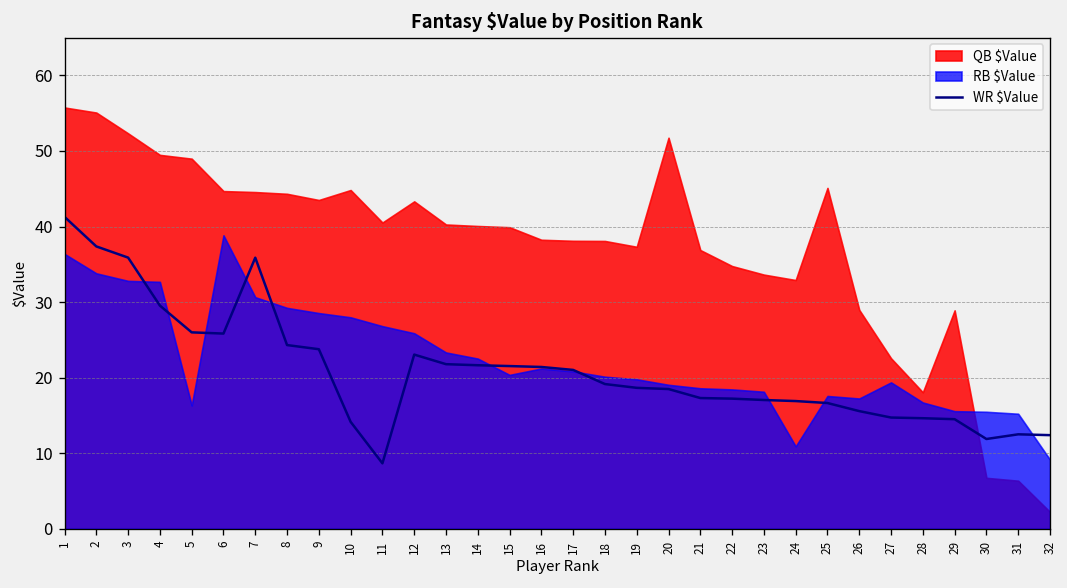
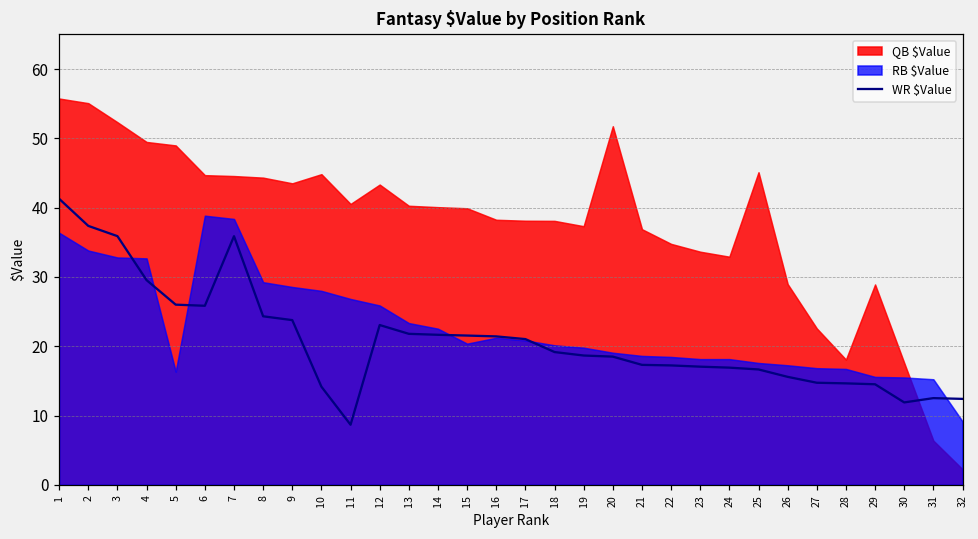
  {
    "WR $Value": {
      "1": 41,
      "2": 37,
      "3": 36,
      "4": 30,
      "5": 26,
      "6": 26,
      "7": 36,
      "8": 24,
      "9": 24,
      "10": 14,
      "11": 9,
      "12": 23,
      "13": 22,
      "14": 22,
      "15": 22,
      "18": 19,
      "19": 19,
      "20": 19,
      "21": 17,
      "22": 17,
      "23": 17,
      "24": 17,
      "25": 17,
      "26": 16,
      "27": 15,
      "28": 15,
      "29": 15,
      "30": 12,
      "31": 13,
      "32": 12
    },
    "QB $Value": {
      "1": 56,
      "2": 55,
      "3": 52,
      "4": 49,
      "5": 49,
      "6": 45,
      "7": 45,
      "8": 44,
      "9": 44,
      "10": 45,
      "11": 41,
      "12": 43,
      "13": 40,
      "14": 40,
      "15": 40,
      "16": 38,
      "17": 38,
      "18": 38,
      "19": 37,
      "20": 52,
      "21": 37,
      "22": 35,
      "23": 34,
      "24": 33,
      "25": 45,
      "26": 29,
      "27": 23,
      "28": 18,
      "29": 29,
-     "30": 7,
+     "30": 18,
      "31": 6,
      "32": 2
    },
    "RB $Value": {
      "1": 36,
      "2": 34,
      "3": 33,
      "4": 33,
      "5": 16,
      "6": 39,
-     "7": 31,
+     "7": 38,
      "8": 29,
      "9": 29,
      "10": 28,
      "11": 27,
      "12": 26,
      "13": 23,
      "14": 23,
      "15": 20,
      "18": 20,
      "19": 20,
      "20": 19,
      "21": 19,
      "22": 18,
      "23": 18,
-     "24": 11,
+     "24": 18,
      "25": 18,
      "26": 17,
-     "27": 19,
+     "27": 17,
      "28": 17,
      "29": 16,
      "30": 15,
      "31": 15,
      "32": 9
    }
  }
